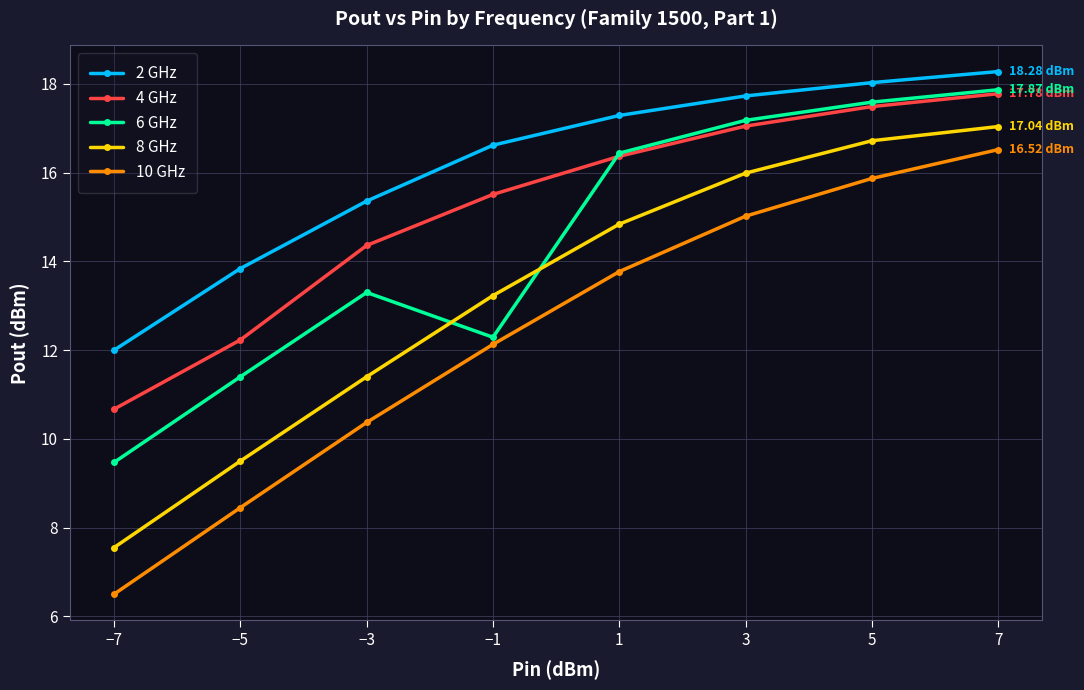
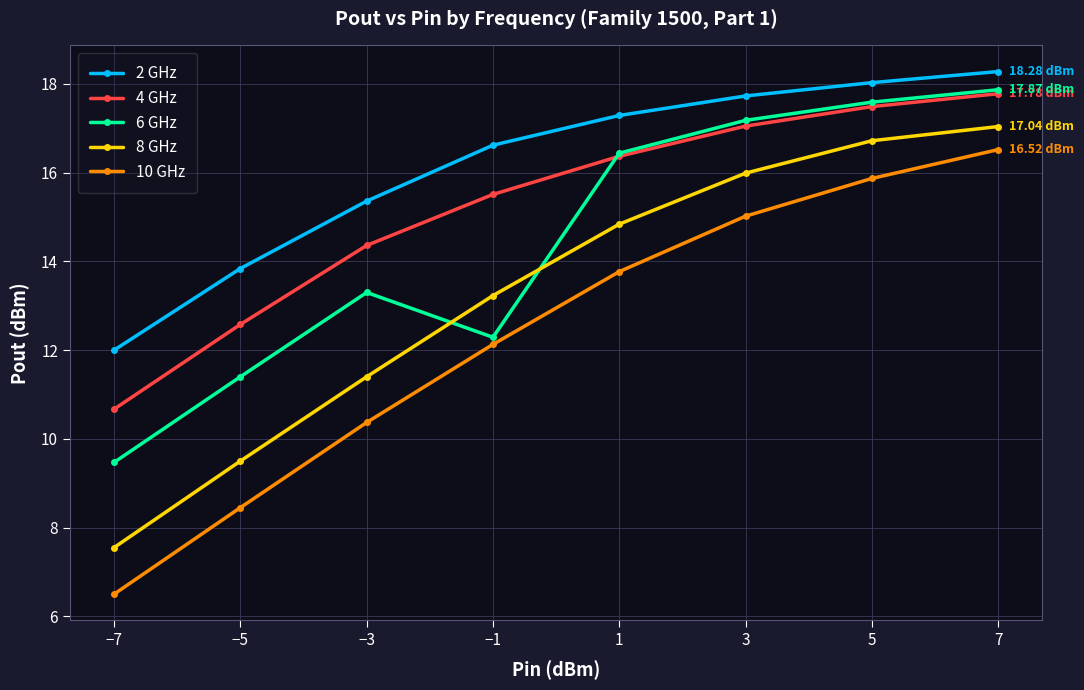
  {
    "2 GHz": {
      "7": 18.28
    },
    "4 GHz": {
      "−7": 10.7,
-     "−5": 12.2,
+     "−5": 12.6,
      "−3": 14.4,
      "−1": 15.5,
      "1": 16.4,
      "3": 17.1,
      "5": 17.5
    },
    "6 GHz": {
      "−7": 9.5,
      "−5": 11.4,
      "−3": 13.3,
      "−1": 12.3,
      "1": 16.4,
      "3": 17.2,
      "5": 17.6
    },
    "8 GHz": {
      "7": 17.04
    },
    "10 GHz": {
      "7": 16.52
    }
  }
